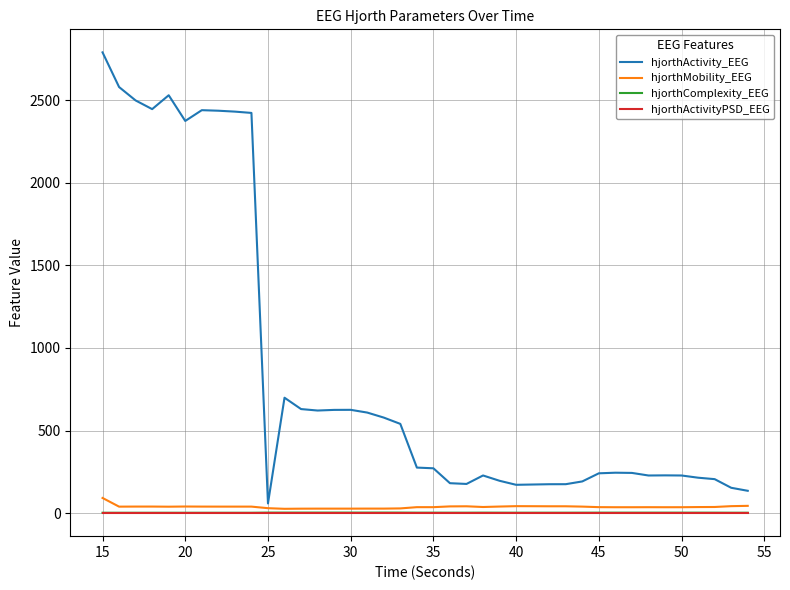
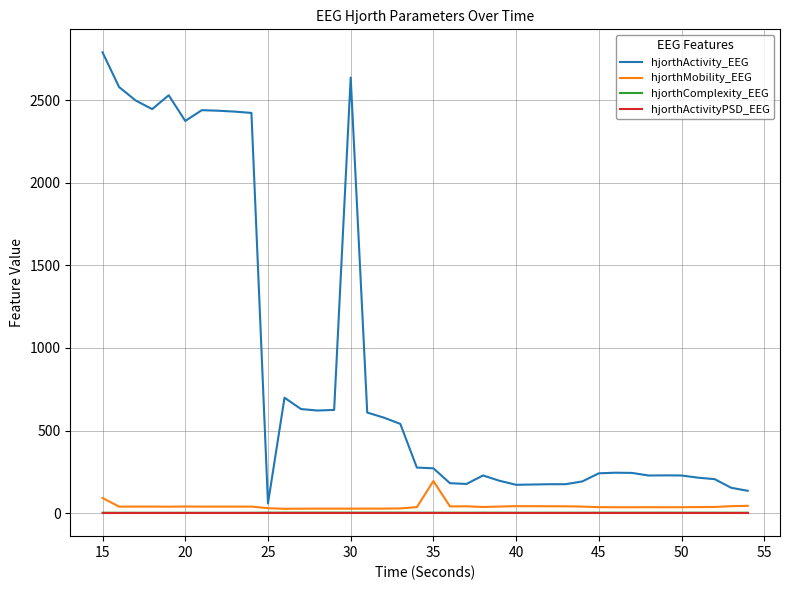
  {
    "hjorthActivity_EEG": {
      "15": 2790,
      "20": 2370,
      "25": 60,
-     "30": 630,
+     "30": 2640,
      "35": 270,
      "40": 170,
      "45": 240,
      "50": 230
    },
    "hjorthMobility_EEG": {
      "15": 90,
      "20": 40,
      "25": 30,
      "30": 30,
-     "35": 40,
+     "35": 190,
      "40": 40,
      "45": 40,
      "50": 40
    },
    "hjorthActivityPSD_EEG": {
      "15": 0,
      "20": 0,
      "25": 0,
      "30": 0,
      "35": 0,
      "40": 0,
      "45": 0,
      "50": 0
    }
  }
